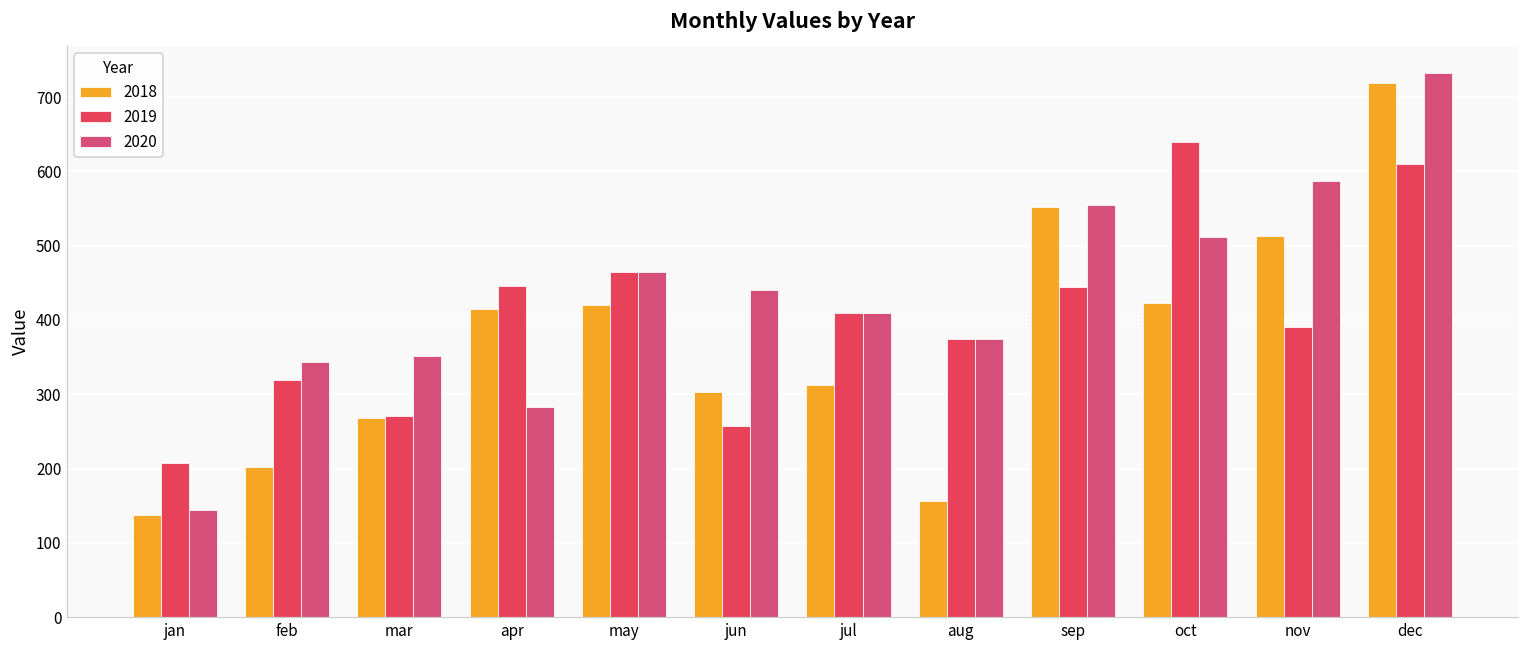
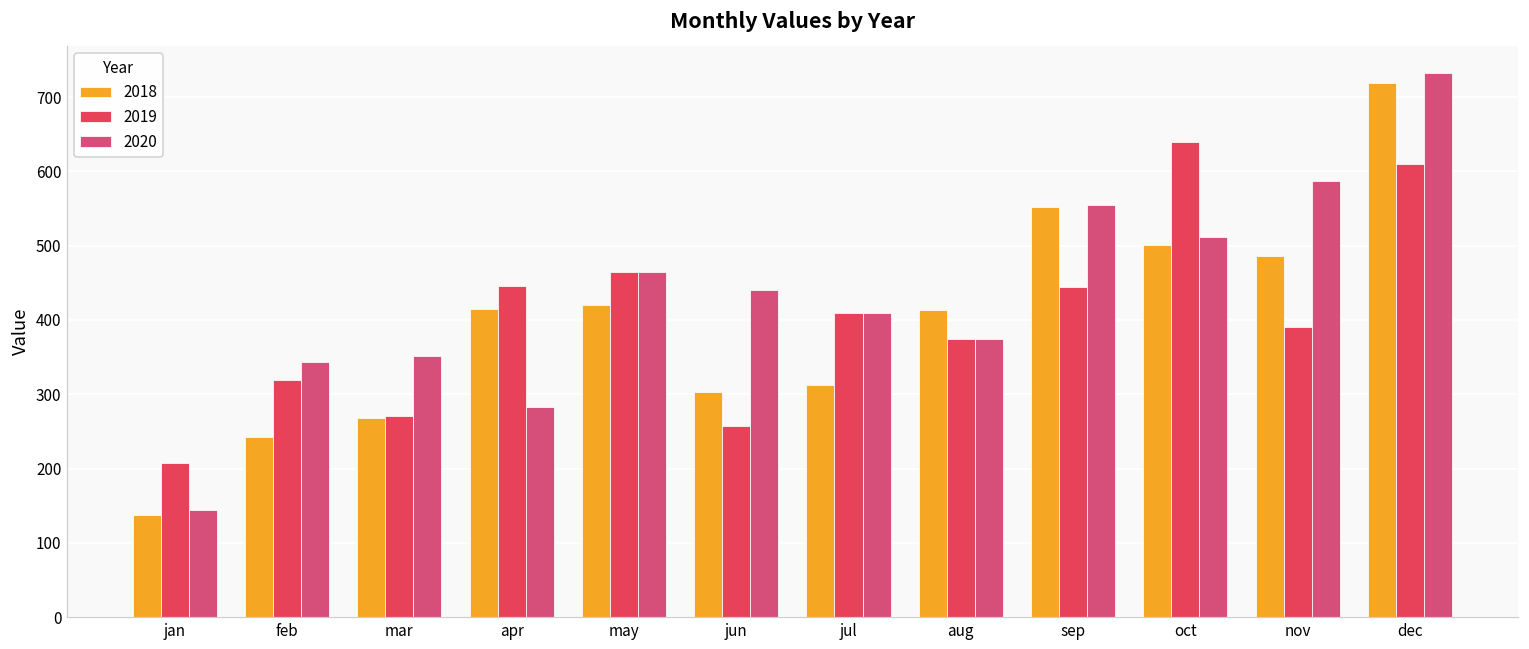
  {
    "2018": {
      "jan": 140,
-     "feb": 200,
+     "feb": 240,
      "mar": 270,
      "apr": 420,
      "may": 420,
      "jun": 300,
      "jul": 310,
-     "aug": 160,
+     "aug": 410,
      "sep": 550,
-     "oct": 420,
-     "nov": 510,
+     "oct": 500,
+     "nov": 490,
      "dec": 720
    }
  }
